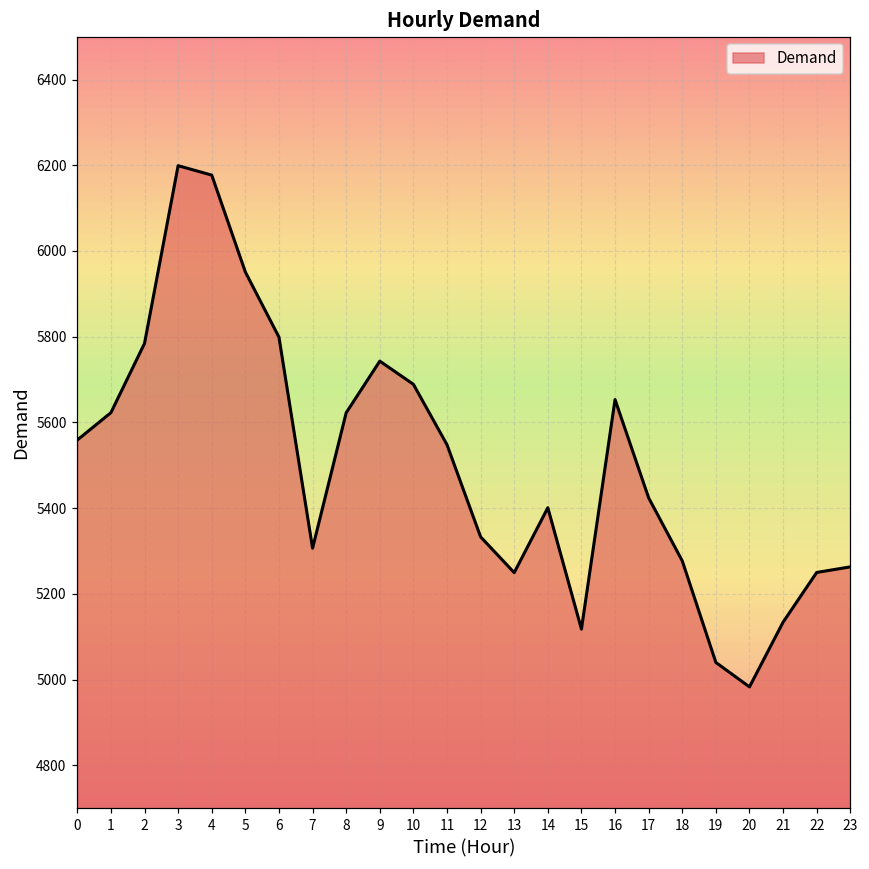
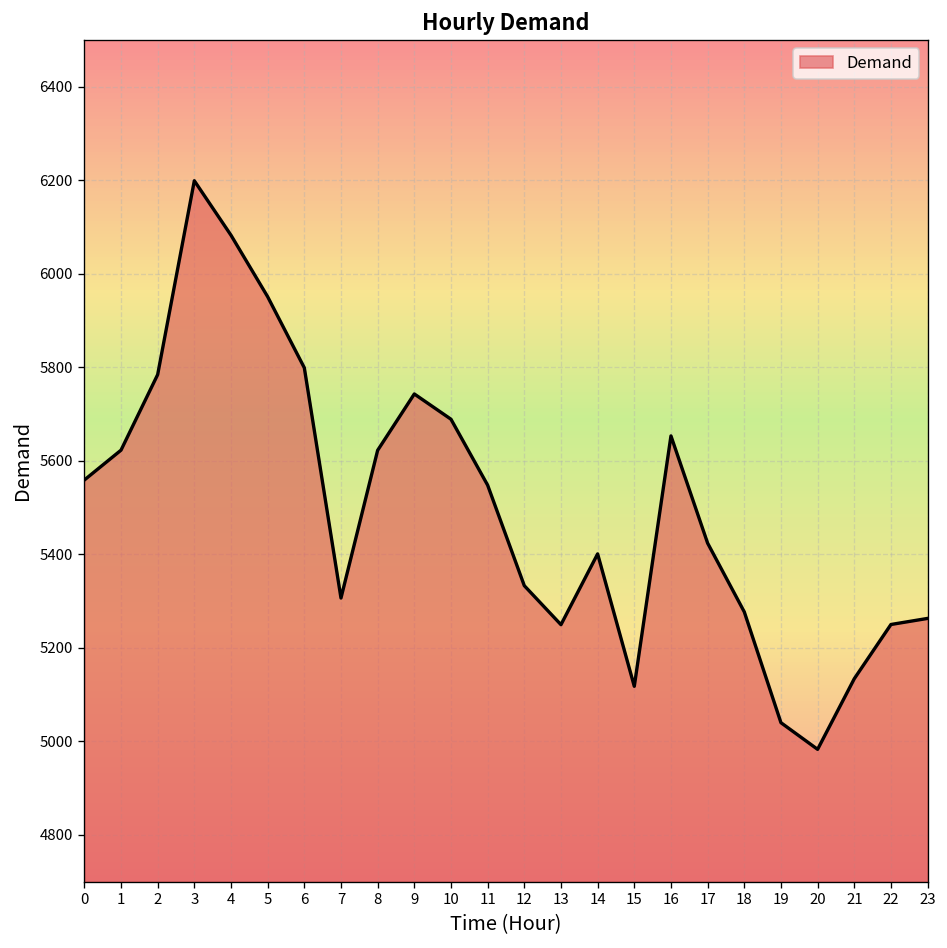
  {
    "0": 5560,
    "1": 5620,
    "2": 5780,
    "3": 6200,
-   "4": 6180,
+   "4": 6080,
    "5": 5950,
    "6": 5800,
    "7": 5310,
    "8": 5620,
    "9": 5740,
    "10": 5690,
    "11": 5550,
    "12": 5330,
    "13": 5250,
    "14": 5400,
    "15": 5120,
    "16": 5650,
    "17": 5420,
    "18": 5280,
    "19": 5040,
    "20": 4980,
    "21": 5130,
    "22": 5250,
    "23": 5260
  }
